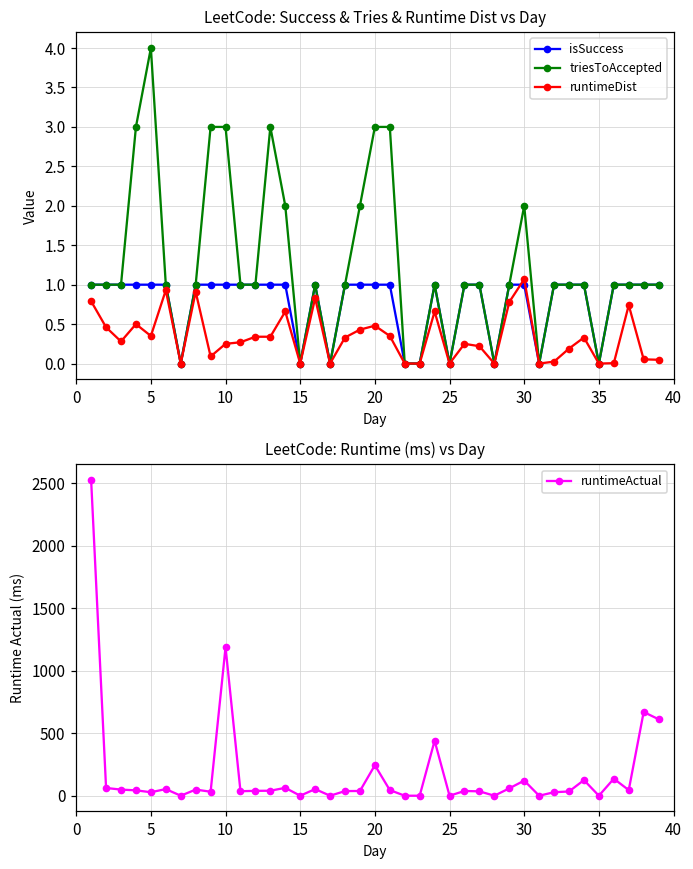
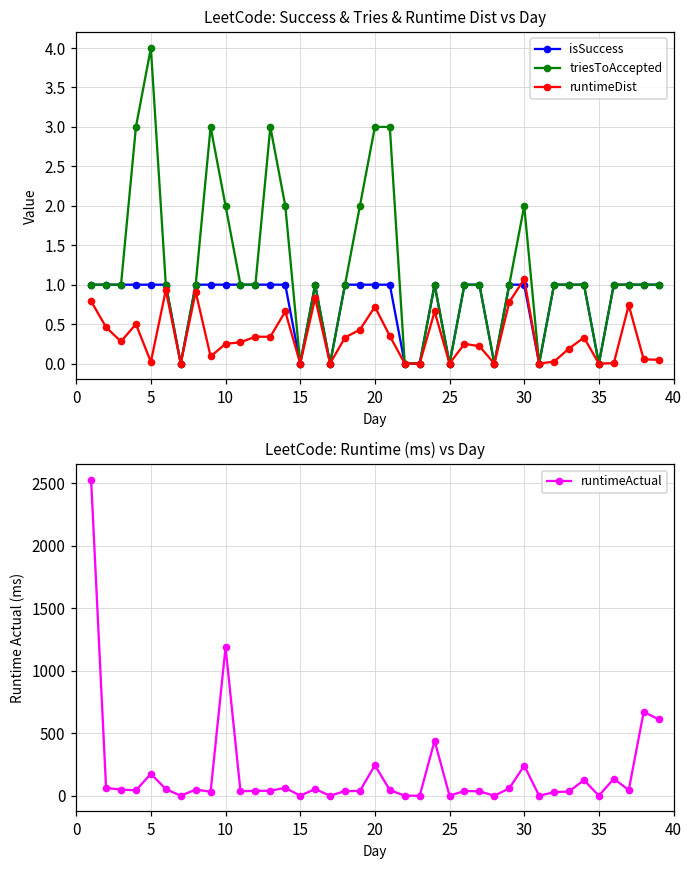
  {
    "LeetCode: Success & Tries & Runtime Dist vs Day": {
      "isSuccess": {
        "5": 1.0,
        "10": 1.0,
        "20": 1.0,
        "30": 1.0
      },
      "triesToAccepted": {
        "5": 4,
-       "10": 3,
+       "10": 2,
        "20": 3,
        "30": 2
      },
      "runtimeDist": {
-       "5": 0.4,
+       "5": 0.0,
        "10": 0.3,
-       "20": 0.5,
+       "20": 0.7,
        "30": 1.1
      }
    },
    "LeetCode: Runtime (ms) vs Day": {
-     "5": 30,
+     "5": 180,
      "10": 1190,
      "15": 0,
      "20": 240,
      "25": 0,
-     "30": 120,
+     "30": 240,
      "35": 0
    }
  }
